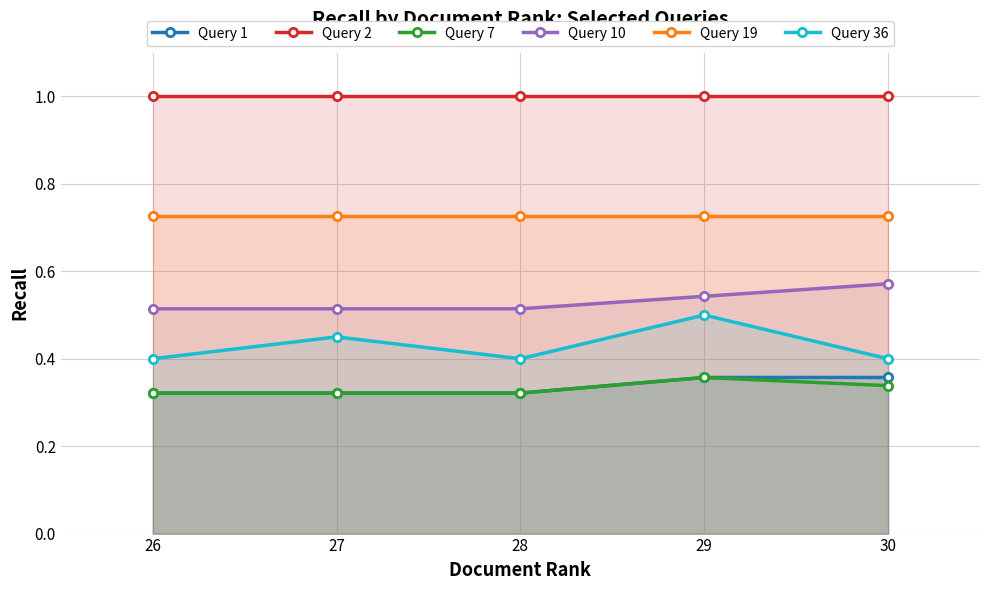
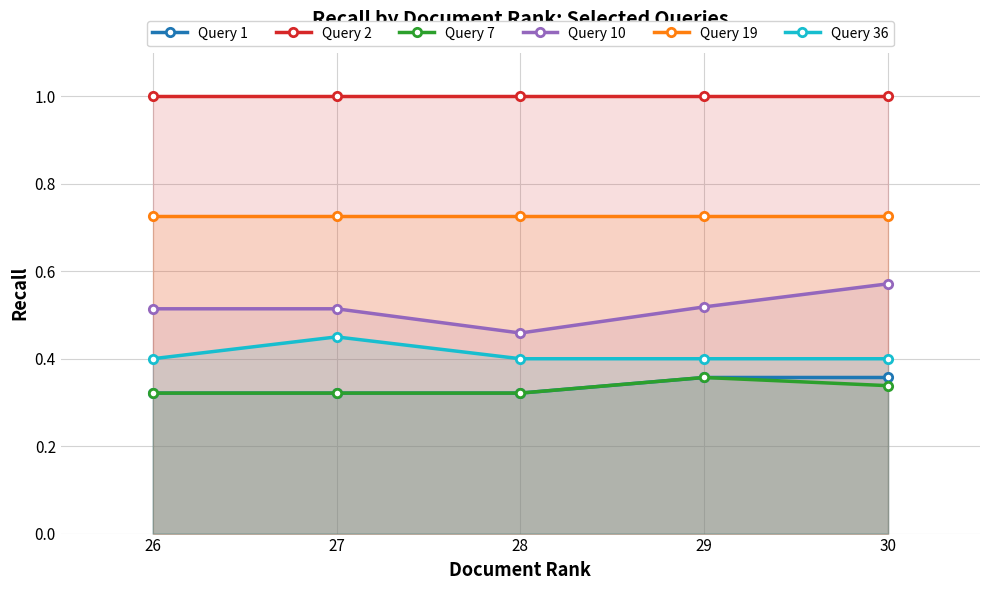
  {
    "Query 1": {
      "30": 0.36
    },
    "Query 2": {
      "26": 1.00,
      "27": 1.00,
      "28": 1.00,
      "29": 1.00,
      "30": 1.00
    },
    "Query 7": {
      "30": 0.34
    },
    "Query 10": {
      "26": 0.51,
      "27": 0.51,
-     "28": 0.51,
-     "29": 0.54,
+     "28": 0.46,
+     "29": 0.52,
      "30": 0.57
    },
    "Query 19": {
      "26": 0.73,
      "27": 0.73,
      "28": 0.73,
      "29": 0.73,
      "30": 0.73
    },
    "Query 36": {
      "26": 0.4,
      "27": 0.45,
      "28": 0.4,
-     "29": 0.5,
+     "29": 0.4,
      "30": 0.4
    }
  }
